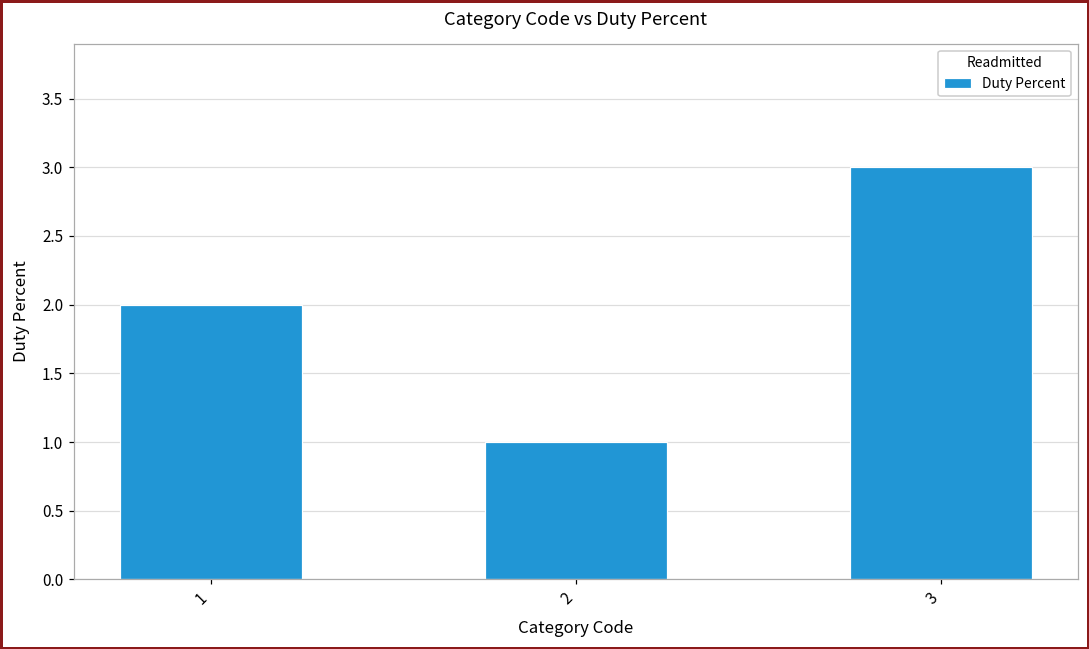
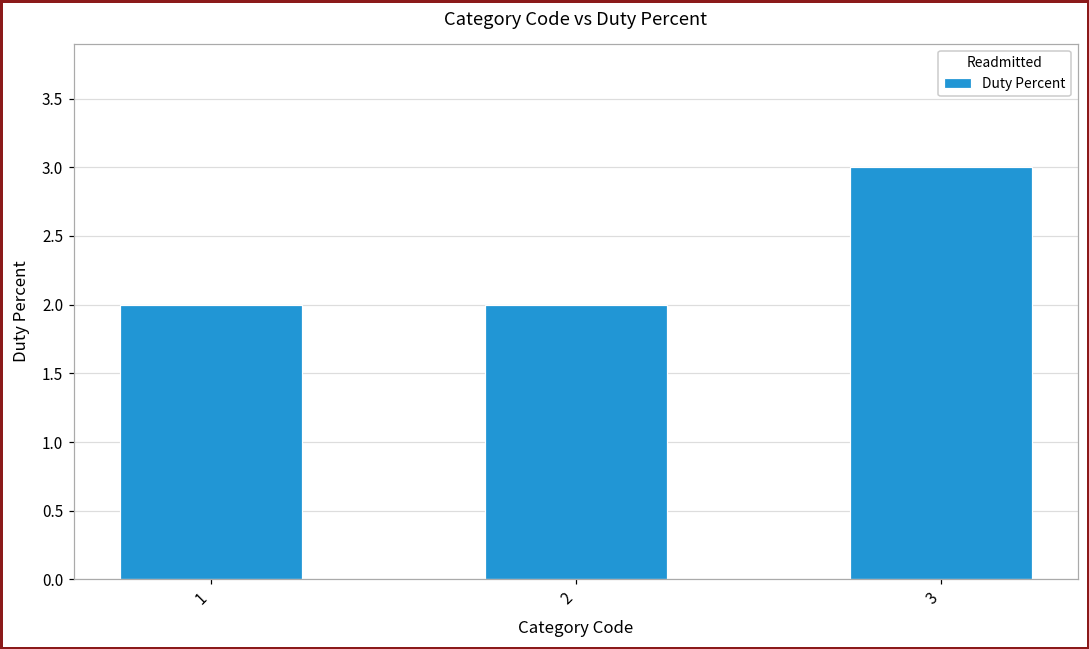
  {
    "1": 2,
-   "2": 1,
+   "2": 2,
    "3": 3
  }
